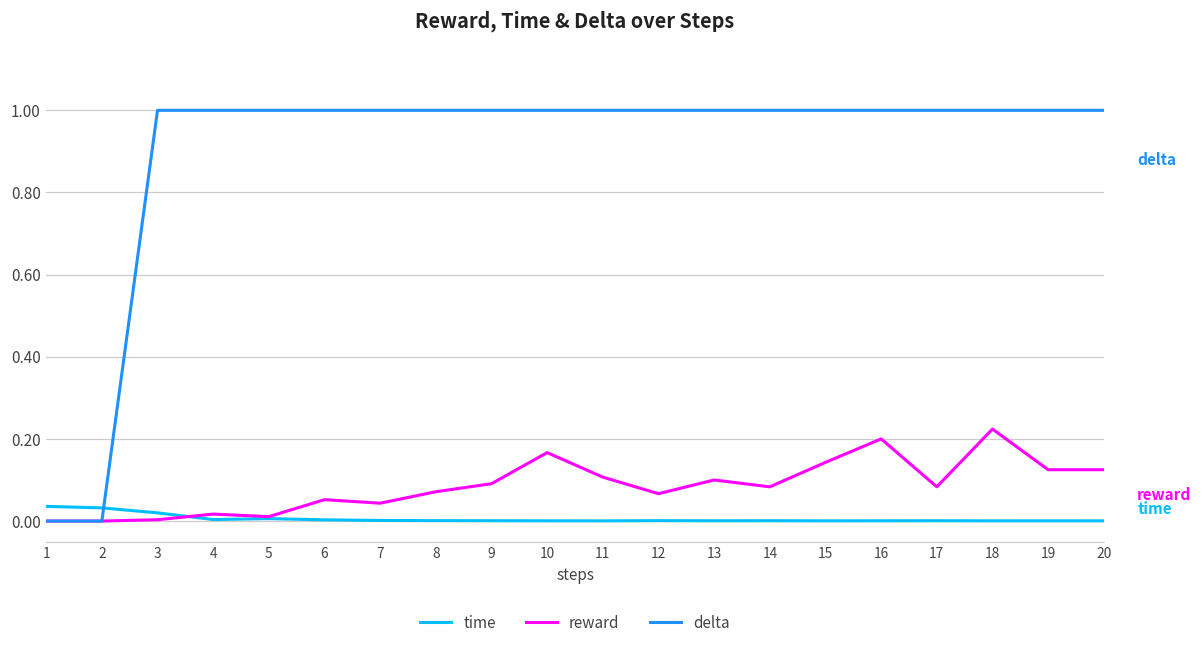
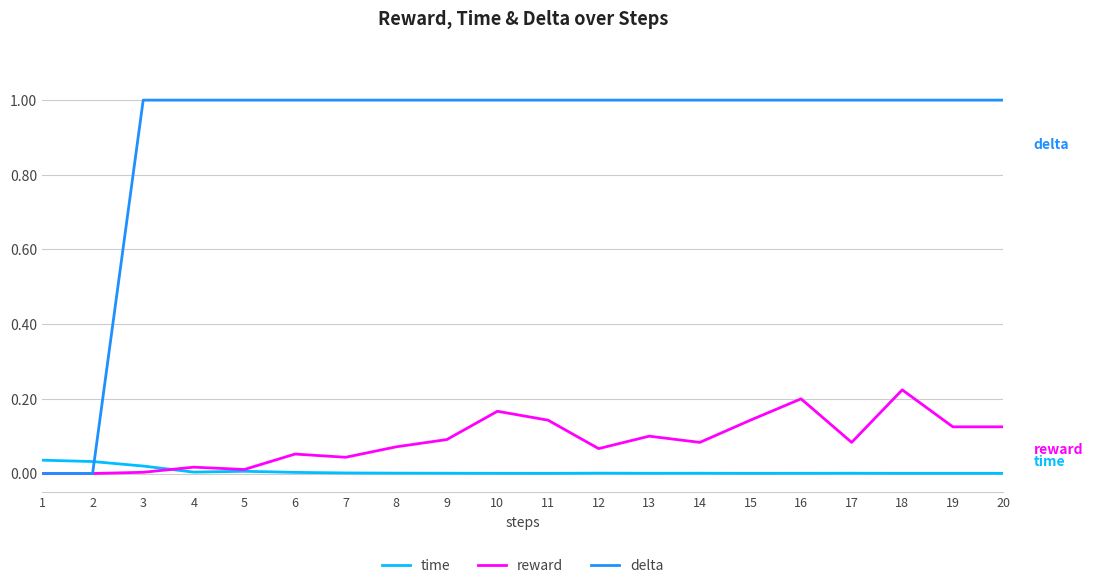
  {
    "reward": {
      "3": 0.00,
      "4": 0.02,
      "6": 0.05,
      "7": 0.04,
      "8": 0.07,
      "9": 0.09,
      "10": 0.17,
-     "11": 0.11,
+     "11": 0.14,
      "12": 0.07,
      "13": 0.10,
      "14": 0.08,
      "15": 0.14,
      "16": 0.20,
      "17": 0.08,
      "18": 0.22,
      "19": 0.13,
      "20": 0.13
    }
  }
